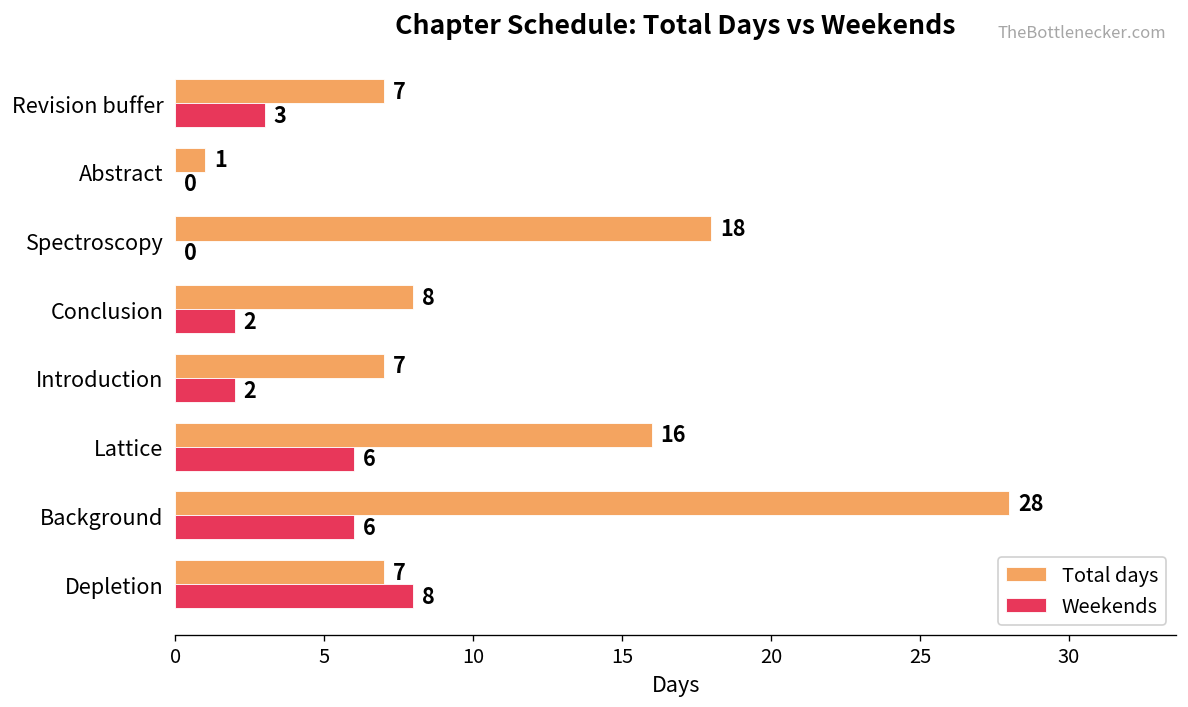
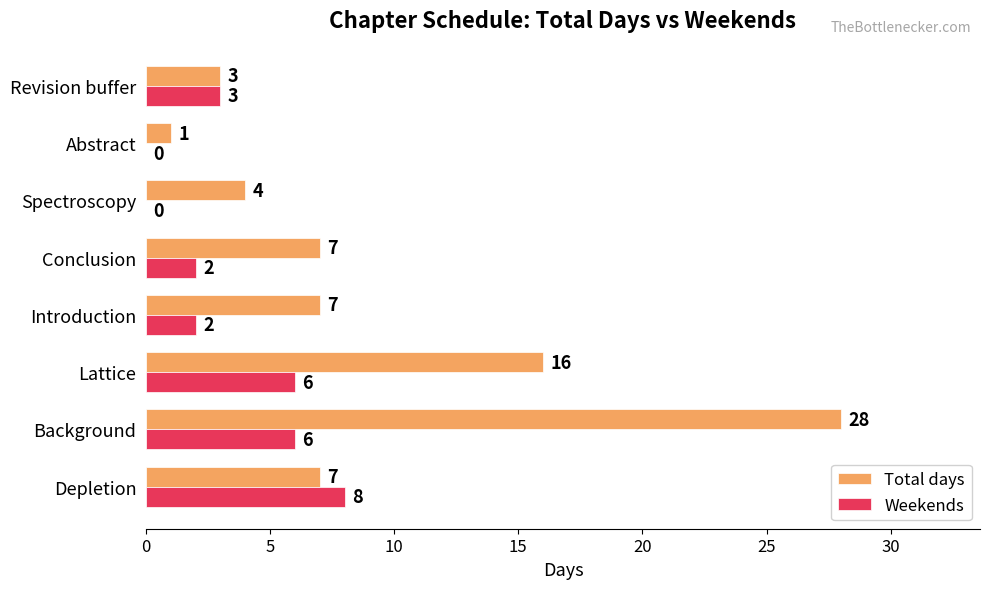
  {
    "Total days": {
-     "Revision buffer": 7,
+     "Revision buffer": 3,
      "Abstract": 1,
-     "Spectroscopy": 18,
-     "Conclusion": 8,
+     "Spectroscopy": 4,
+     "Conclusion": 7,
      "Introduction": 7,
      "Lattice": 16,
      "Background": 28,
      "Depletion": 7
    },
    "Weekends": {
      "Revision buffer": 3,
      "Abstract": 0,
      "Spectroscopy": 0,
      "Conclusion": 2,
      "Introduction": 2,
      "Lattice": 6,
      "Background": 6,
      "Depletion": 8
    }
  }
